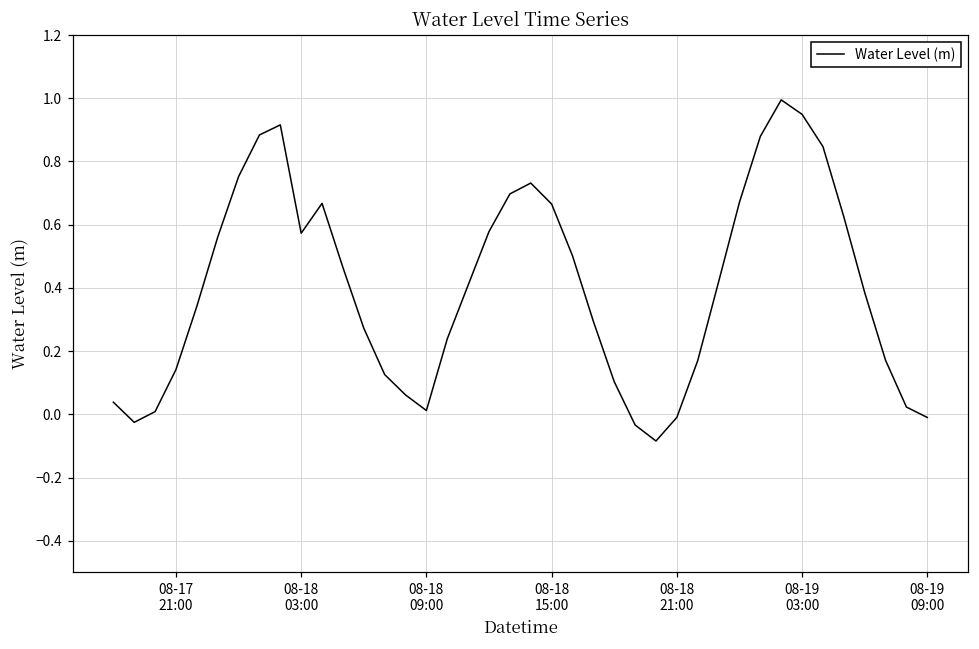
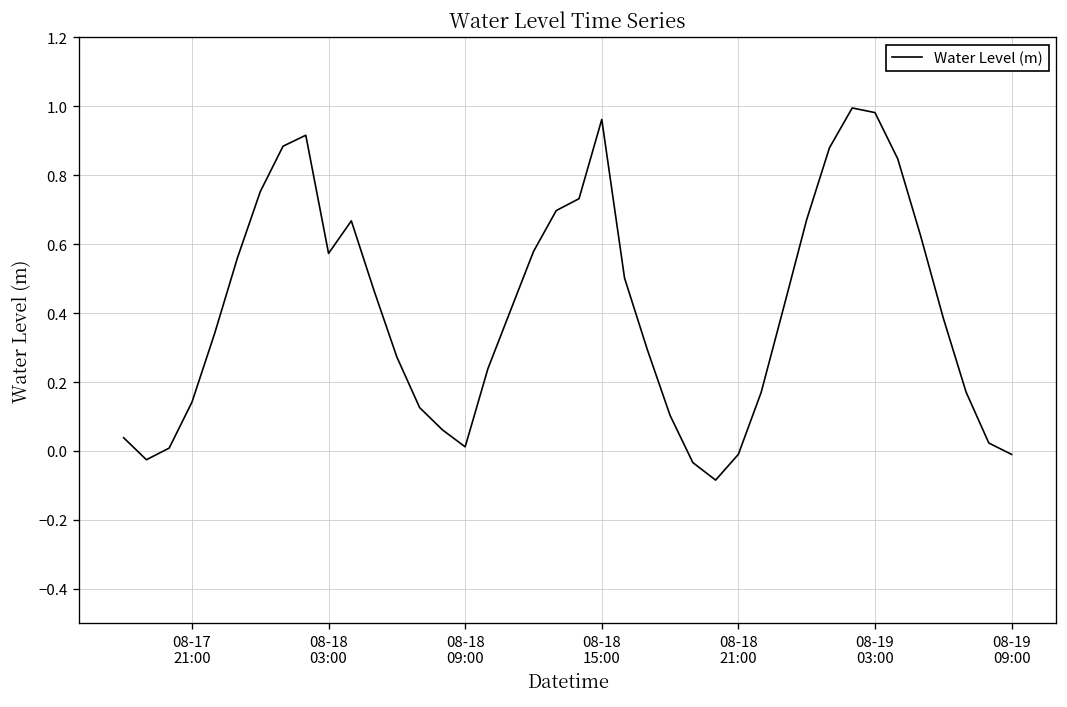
  {
    "08-17 21:00": 0.14,
    "08-18 03:00": 0.57,
    "08-18 09:00": 0.01,
-   "08-18 15:00": 0.67,
+   "08-18 15:00": 0.96,
    "08-18 21:00": -0.01,
-   "08-19 03:00": 0.95,
+   "08-19 03:00": 0.98,
    "08-19 09:00": -0.01
  }
